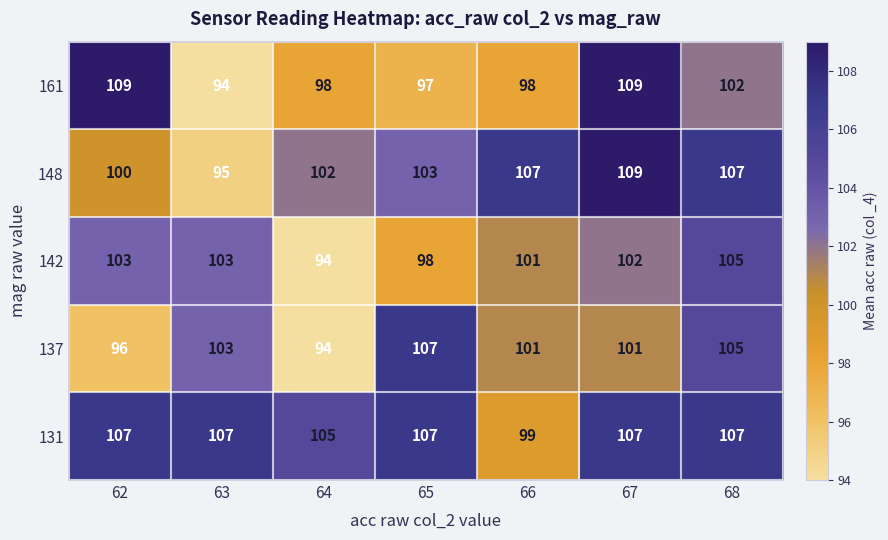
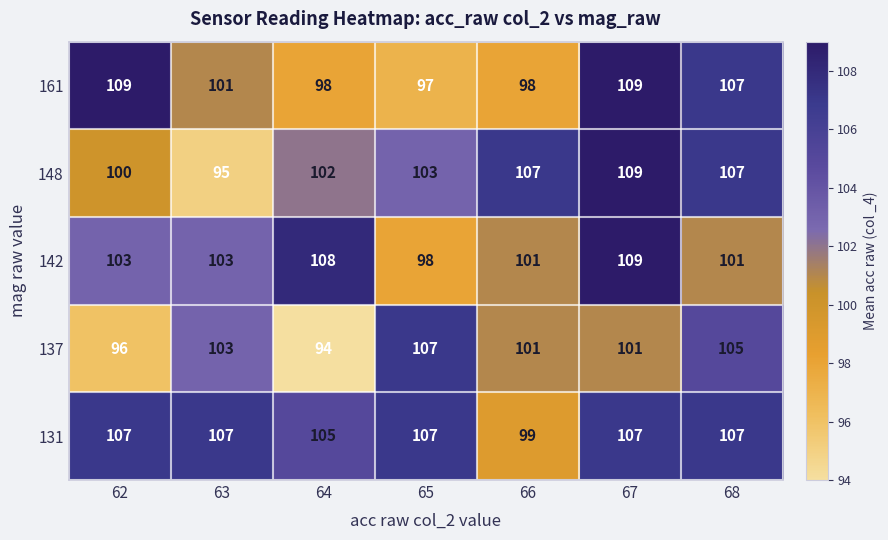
  {
    "161": {
      "62": 109,
-     "63": 94,
+     "63": 101,
      "64": 98,
      "65": 97,
      "66": 98,
      "67": 109,
-     "68": 102
+     "68": 107
    },
    "148": {
      "62": 100,
      "63": 95,
      "64": 102,
      "65": 103,
      "66": 107,
      "67": 109,
      "68": 107
    },
    "142": {
      "62": 103,
      "63": 103,
-     "64": 94,
+     "64": 108,
      "65": 98,
      "66": 101,
-     "67": 102,
-     "68": 105
+     "67": 109,
+     "68": 101
    },
    "137": {
      "62": 96,
      "63": 103,
      "64": 94,
      "65": 107,
      "66": 101,
      "67": 101,
      "68": 105
    },
    "131": {
      "62": 107,
      "63": 107,
      "64": 105,
      "65": 107,
      "66": 99,
      "67": 107,
      "68": 107
    }
  }
